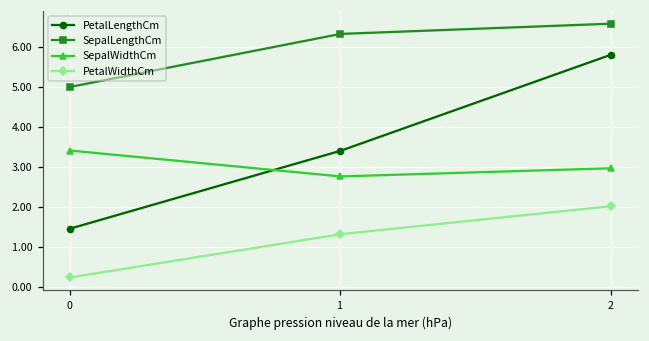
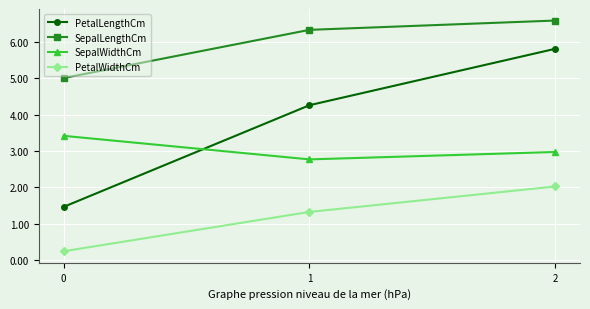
  {
    "PetalLengthCm": {
      "0": 1.5,
-     "1": 3.4,
+     "1": 4.3,
      "2": 5.8
    },
    "SepalLengthCm": {
      "0": 5.0,
      "1": 6.3,
      "2": 6.6
    },
    "SepalWidthCm": {
      "0": 3.4,
      "1": 2.8,
      "2": 3.0
    },
    "PetalWidthCm": {
      "0": 0.2,
      "1": 1.3,
      "2": 2.0
    }
  }
